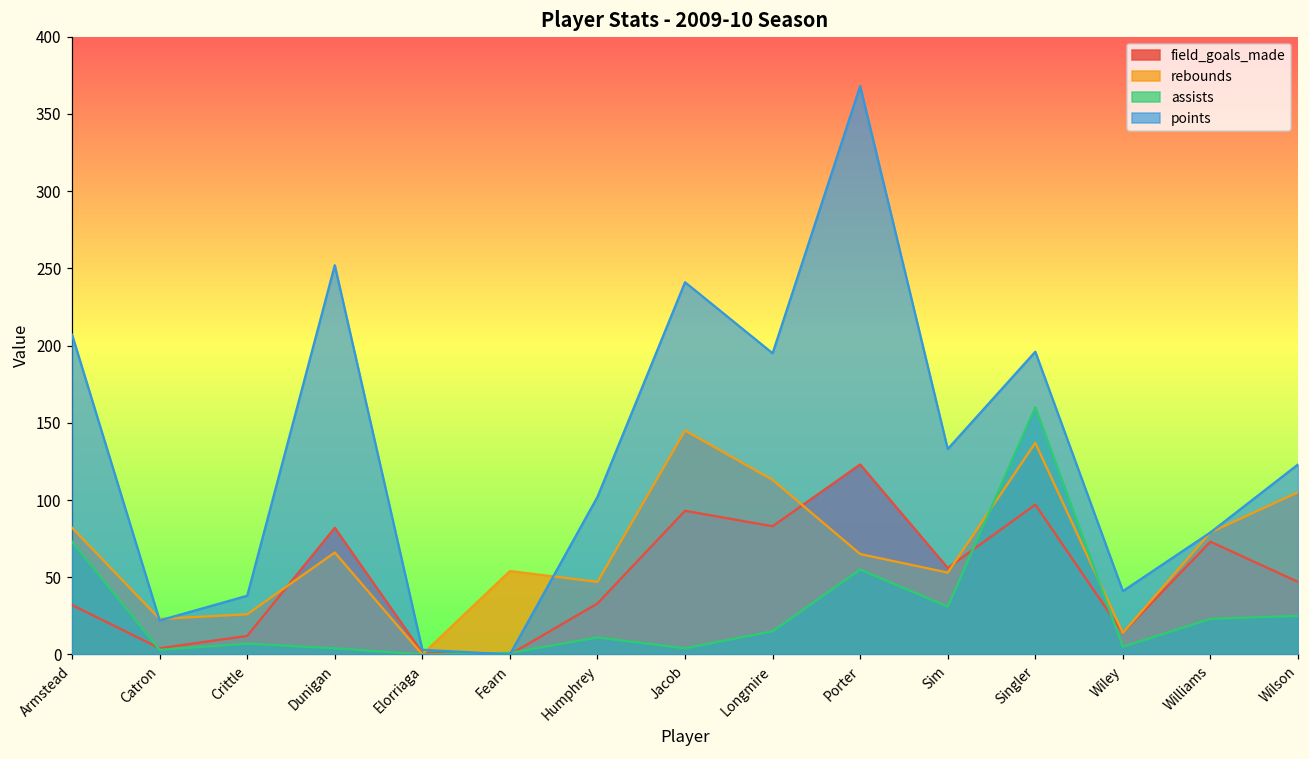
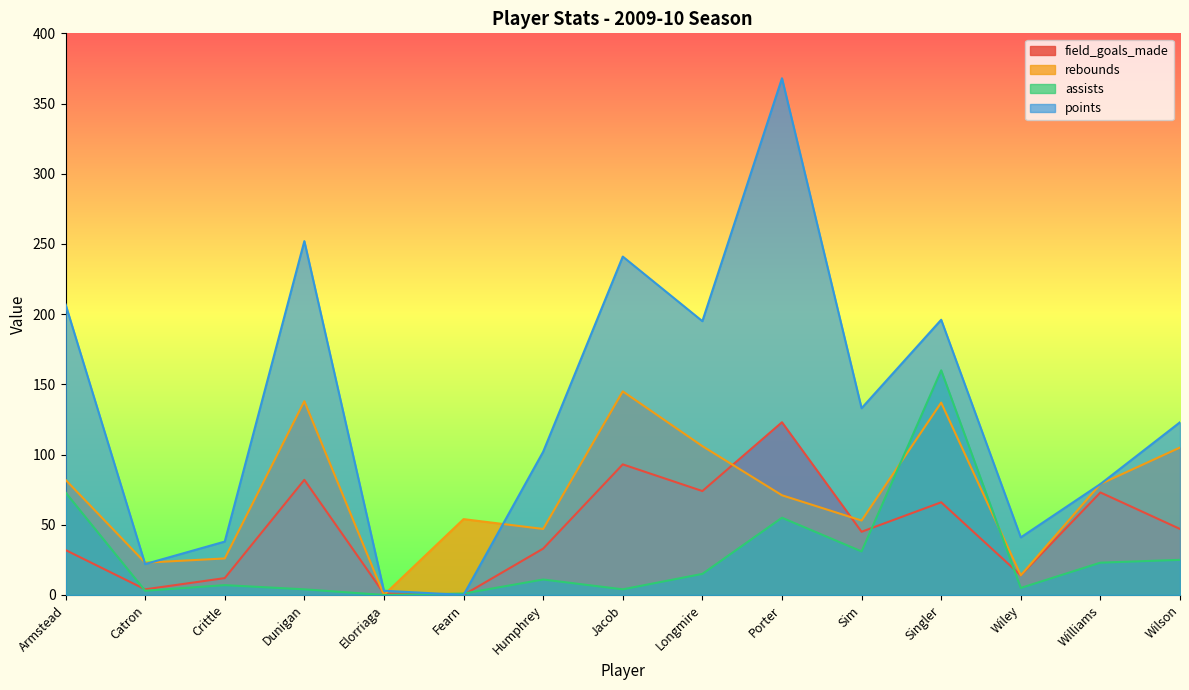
  {
    "field_goals_made": {
      "Armstead": 32,
      "Crittle": 12,
      "Dunigan": 82,
      "Humphrey": 33,
      "Jacob": 93,
-     "Longmire": 83,
+     "Longmire": 74,
      "Porter": 123,
-     "Sim": 56,
-     "Singler": 97,
+     "Sim": 45,
+     "Singler": 66,
      "Williams": 73,
      "Wilson": 47
    },
    "rebounds": {
      "Armstead": 82,
      "Crittle": 26,
-     "Dunigan": 66,
+     "Dunigan": 138,
      "Fearn": 54,
      "Humphrey": 47,
      "Jacob": 145,
-     "Longmire": 113,
-     "Porter": 65,
+     "Longmire": 106,
+     "Porter": 71,
      "Sim": 53,
      "Singler": 137,
      "Wilson": 105
    },
    "assists": {
      "Armstead": 73,
      "Crittle": 7,
      "Dunigan": 4,
      "Humphrey": 11,
      "Jacob": 4,
      "Longmire": 15,
      "Porter": 55,
      "Sim": 31,
      "Singler": 160,
      "Wiley": 5,
      "Williams": 23,
      "Wilson": 25
    },
    "points": {
      "Armstead": 207,
      "Crittle": 38,
      "Dunigan": 252,
      "Elorriaga": 3,
      "Humphrey": 102,
      "Jacob": 241,
      "Longmire": 195,
      "Porter": 368,
      "Sim": 133,
      "Singler": 196,
      "Wiley": 41,
      "Wilson": 123
    }
  }
